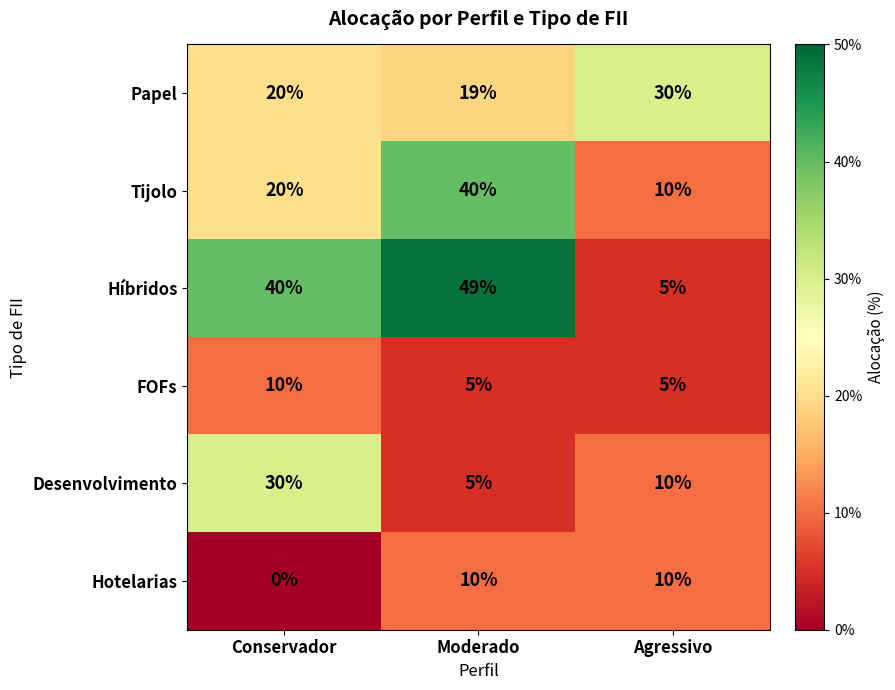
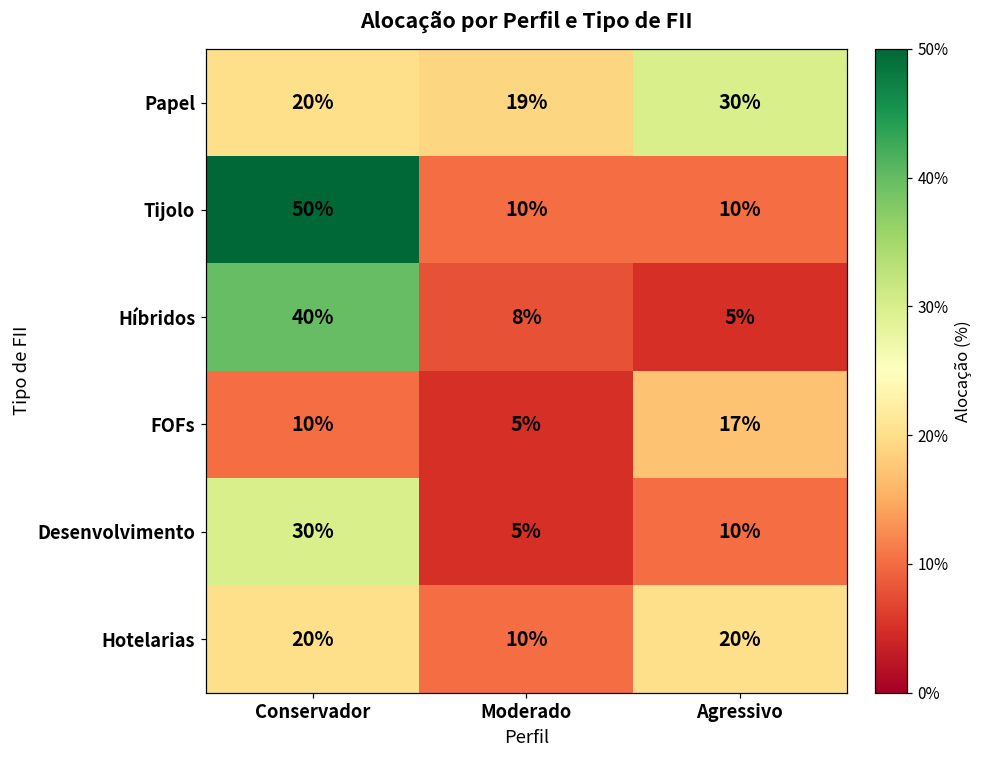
  {
    "Papel": {
      "Conservador": "20%",
      "Moderado": "19%",
      "Agressivo": "30%"
    },
    "Tijolo": {
-     "Conservador": "20%",
-     "Moderado": "40%",
+     "Conservador": "50%",
+     "Moderado": "10%",
      "Agressivo": "10%"
    },
    "Híbridos": {
      "Conservador": "40%",
-     "Moderado": "49%",
+     "Moderado": "8%",
      "Agressivo": "5%"
    },
    "FOFs": {
      "Conservador": "10%",
      "Moderado": "5%",
-     "Agressivo": "5%"
+     "Agressivo": "17%"
    },
    "Desenvolvimento": {
      "Conservador": "30%",
      "Moderado": "5%",
      "Agressivo": "10%"
    },
    "Hotelarias": {
-     "Conservador": "0%",
+     "Conservador": "20%",
      "Moderado": "10%",
-     "Agressivo": "10%"
+     "Agressivo": "20%"
    }
  }
